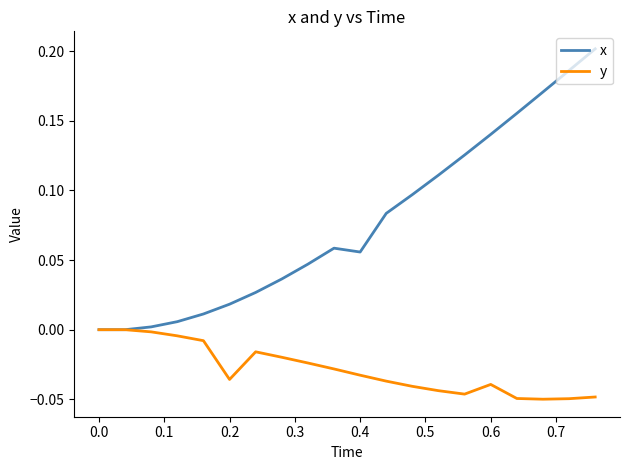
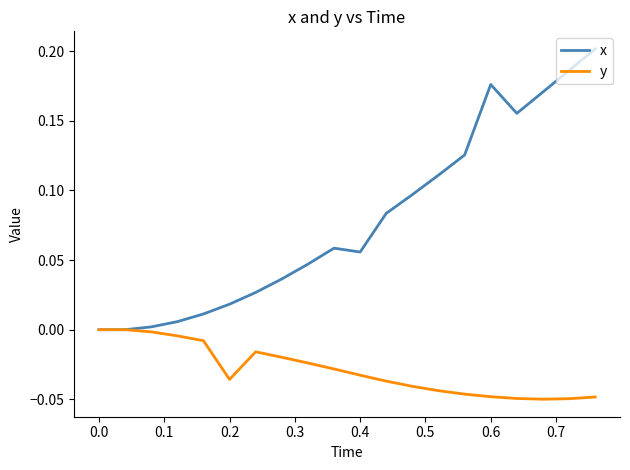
  {
    "x": {
      "0.2": 0.018,
      "0.4": 0.056,
-     "0.6": 0.140
+     "0.6": 0.176
    },
    "y": {
      "0.2": -0.036,
      "0.4": -0.033,
-     "0.6": -0.039
+     "0.6": -0.048
    }
  }
